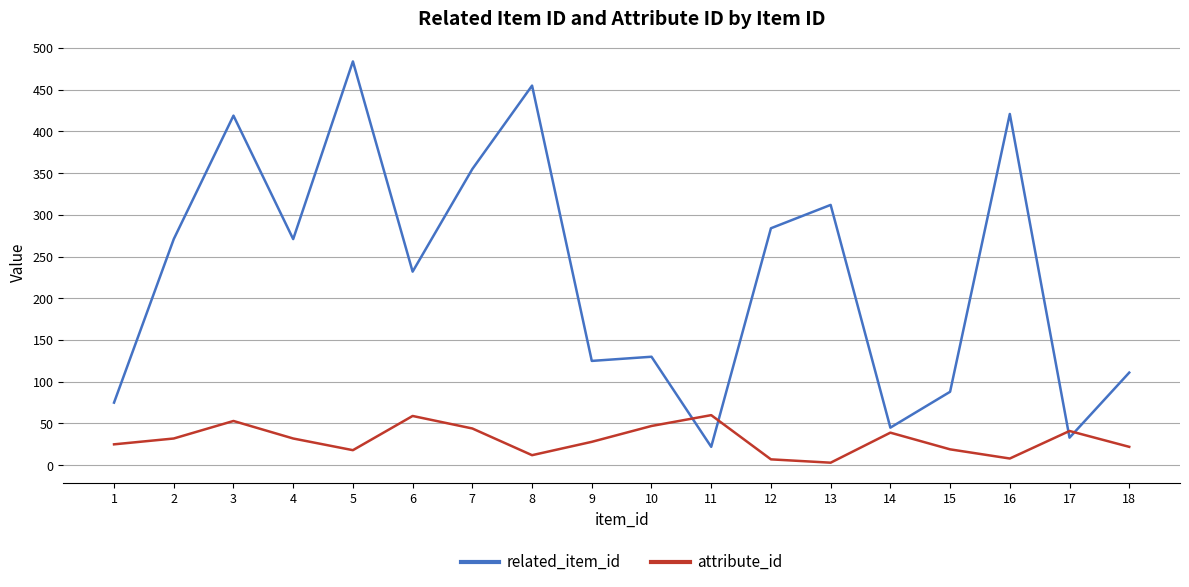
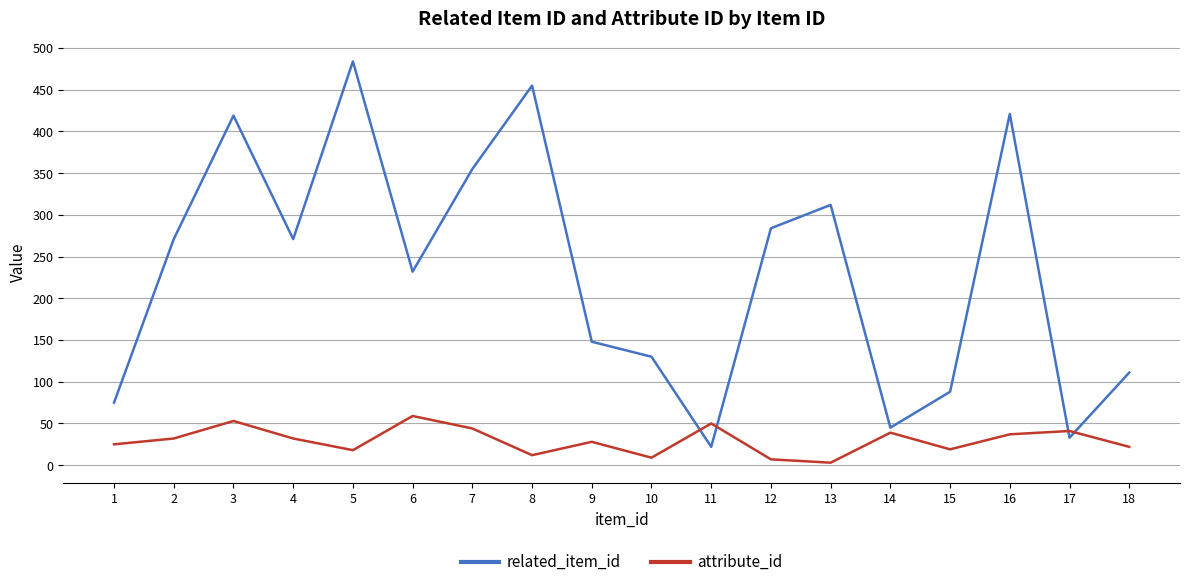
  {
    "related_item_id": {
      "1": 80,
      "2": 270,
      "3": 420,
      "4": 270,
      "5": 480,
      "6": 230,
      "7": 360,
      "8": 460,
-     "9": 130,
+     "9": 150,
      "10": 130,
      "11": 20,
      "12": 280,
      "13": 310,
      "14": 50,
      "15": 90,
      "16": 420,
      "17": 30,
      "18": 110
    },
    "attribute_id": {
      "1": 30,
      "2": 30,
      "3": 50,
      "4": 30,
      "5": 20,
      "6": 60,
      "7": 40,
      "8": 10,
      "9": 30,
-     "10": 50,
-     "11": 60,
+     "10": 10,
+     "11": 50,
      "12": 10,
      "13": 0,
      "14": 40,
      "15": 20,
-     "16": 10,
+     "16": 40,
      "17": 40,
      "18": 20
    }
  }
